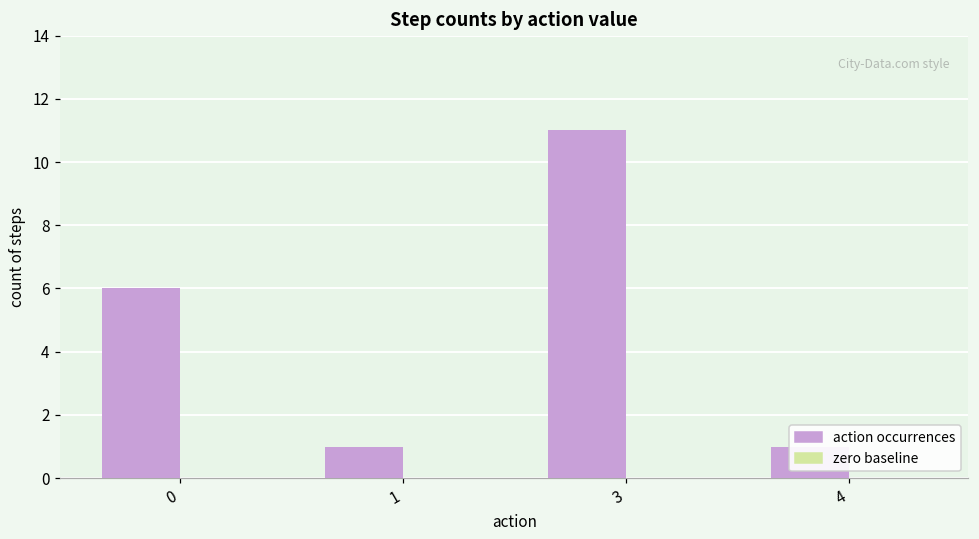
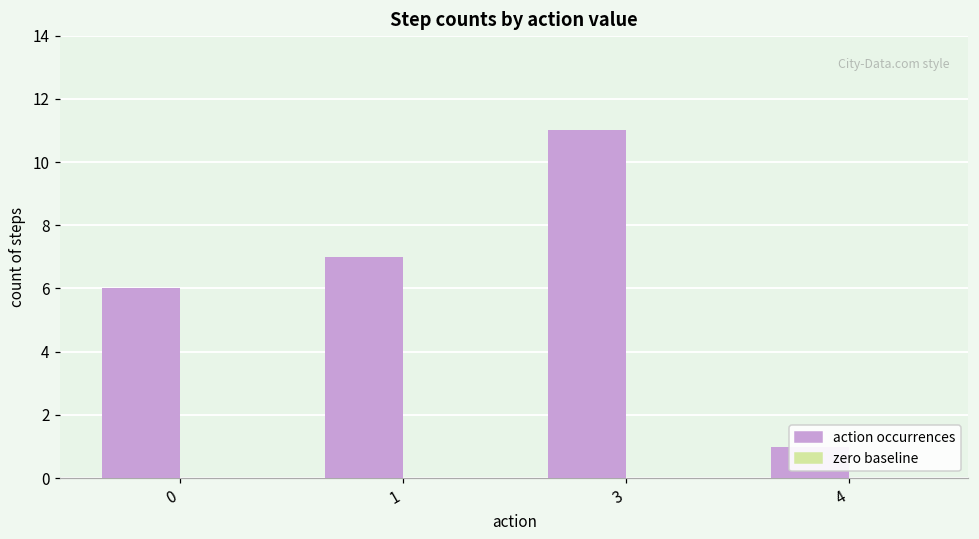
  {
    "action occurrences": {
      "0": 6,
-     "1": 1,
+     "1": 7,
      "3": 11
    },
    "zero baseline": {
      "0": 0,
      "1": 0,
      "3": 0,
      "4": 0
    }
  }
